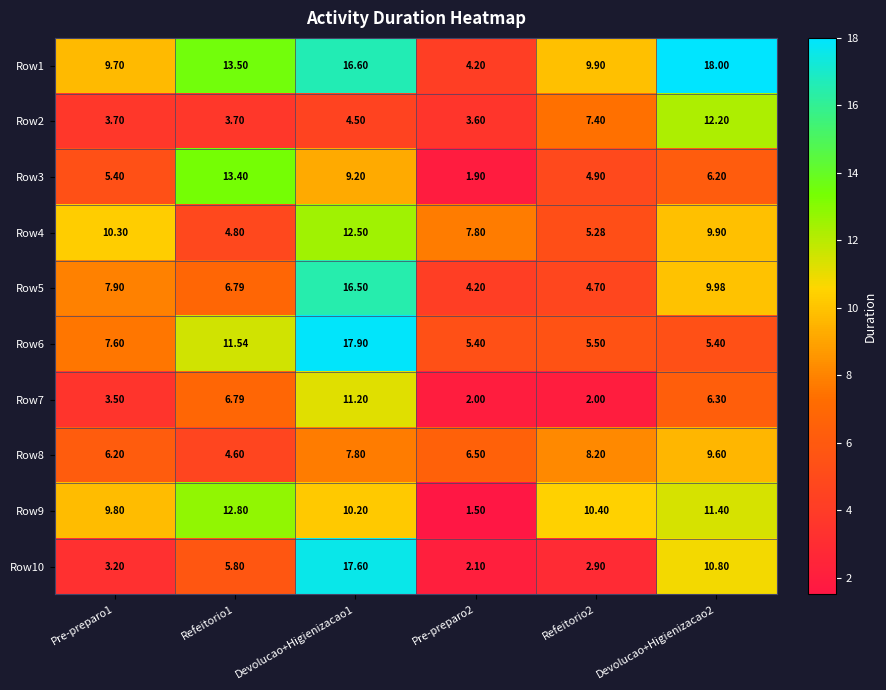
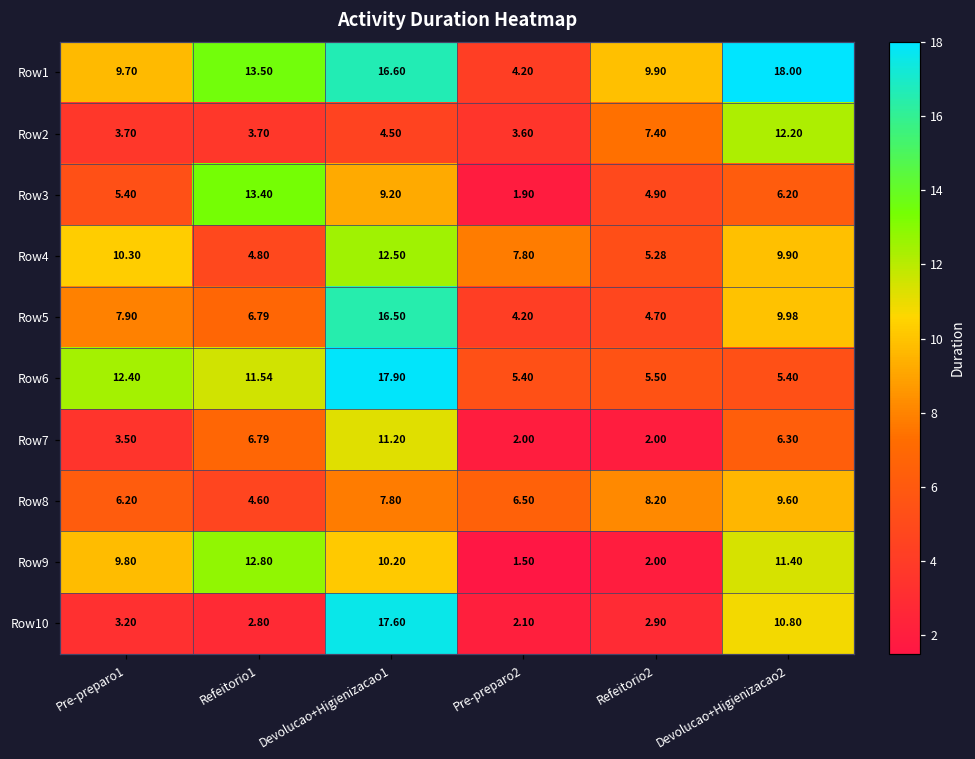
  {
    "Row1": {
      "Pre-preparo1": 9.70,
      "Refeitorio1": 13.50,
      "Devolucao+Higienizacao1": 16.60,
      "Pre-preparo2": 4.20,
      "Refeitorio2": 9.90,
      "Devolucao+Higienizacao2": 18.00
    },
    "Row2": {
      "Pre-preparo1": 3.70,
      "Refeitorio1": 3.70,
      "Devolucao+Higienizacao1": 4.50,
      "Pre-preparo2": 3.60,
      "Refeitorio2": 7.40,
      "Devolucao+Higienizacao2": 12.20
    },
    "Row3": {
      "Pre-preparo1": 5.40,
      "Refeitorio1": 13.40,
      "Devolucao+Higienizacao1": 9.20,
      "Pre-preparo2": 1.90,
      "Refeitorio2": 4.90,
      "Devolucao+Higienizacao2": 6.20
    },
    "Row4": {
      "Pre-preparo1": 10.30,
      "Refeitorio1": 4.80,
      "Devolucao+Higienizacao1": 12.50,
      "Pre-preparo2": 7.80,
      "Refeitorio2": 5.28,
      "Devolucao+Higienizacao2": 9.90
    },
    "Row5": {
      "Pre-preparo1": 7.90,
      "Refeitorio1": 6.79,
      "Devolucao+Higienizacao1": 16.50,
      "Pre-preparo2": 4.20,
      "Refeitorio2": 4.70,
      "Devolucao+Higienizacao2": 9.98
    },
    "Row6": {
-     "Pre-preparo1": 7.60,
+     "Pre-preparo1": 12.40,
      "Refeitorio1": 11.54,
      "Devolucao+Higienizacao1": 17.90,
      "Pre-preparo2": 5.40,
      "Refeitorio2": 5.50,
      "Devolucao+Higienizacao2": 5.40
    },
    "Row7": {
      "Pre-preparo1": 3.50,
      "Refeitorio1": 6.79,
      "Devolucao+Higienizacao1": 11.20,
      "Pre-preparo2": 2.00,
      "Refeitorio2": 2.00,
      "Devolucao+Higienizacao2": 6.30
    },
    "Row8": {
      "Pre-preparo1": 6.20,
      "Refeitorio1": 4.60,
      "Devolucao+Higienizacao1": 7.80,
      "Pre-preparo2": 6.50,
      "Refeitorio2": 8.20,
      "Devolucao+Higienizacao2": 9.60
    },
    "Row9": {
      "Pre-preparo1": 9.80,
      "Refeitorio1": 12.80,
      "Devolucao+Higienizacao1": 10.20,
      "Pre-preparo2": 1.50,
-     "Refeitorio2": 10.40,
+     "Refeitorio2": 2.00,
      "Devolucao+Higienizacao2": 11.40
    },
    "Row10": {
      "Pre-preparo1": 3.20,
-     "Refeitorio1": 5.80,
+     "Refeitorio1": 2.80,
      "Devolucao+Higienizacao1": 17.60,
      "Pre-preparo2": 2.10,
      "Refeitorio2": 2.90,
      "Devolucao+Higienizacao2": 10.80
    }
  }
